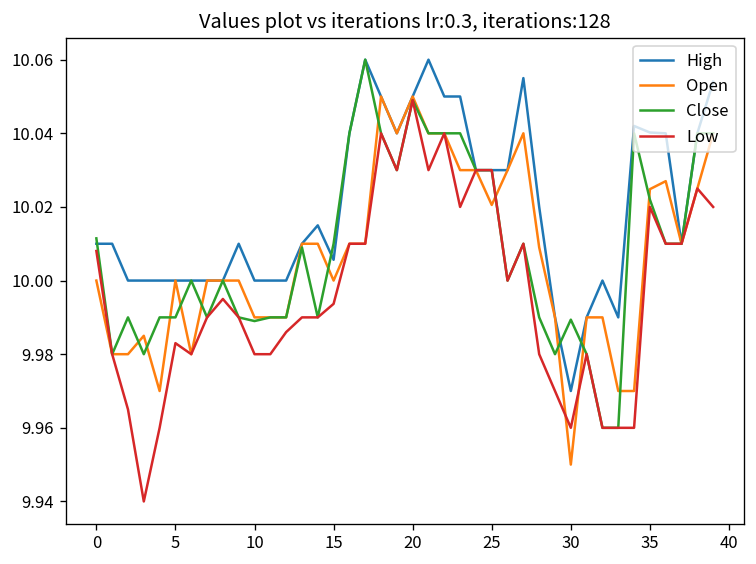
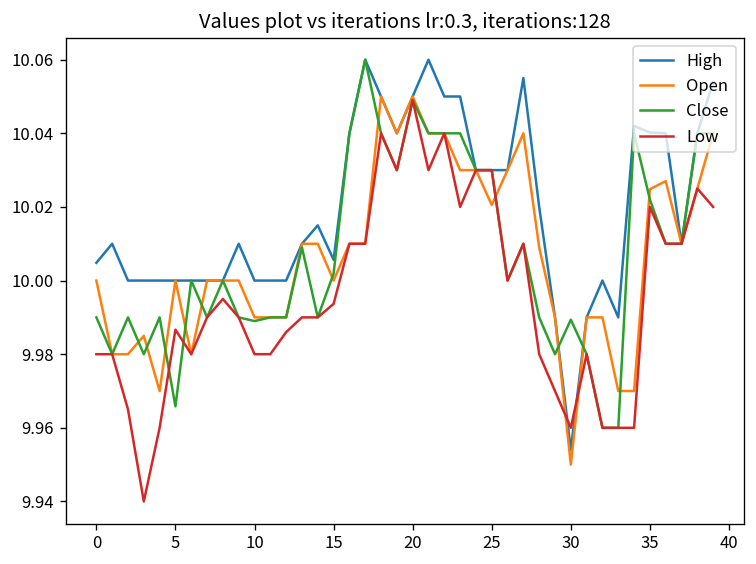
  {
    "High": {
-     "0": 10.010,
+     "0": 10.005,
      "10": 10.000,
      "15": 10.006,
-     "30": 9.970
+     "30": 9.954
    },
    "Open": {
      "0": 10.000,
      "10": 9.990,
      "15": 10.000,
      "25": 10.021,
      "30": 9.950,
      "35": 10.025
    },
    "Close": {
-     "0": 10.011,
-     "5": 9.990,
+     "0": 9.990,
+     "5": 9.966,
      "10": 9.989,
-     "15": 10.010,
+     "15": 10.002,
      "30": 9.989,
      "35": 10.022
    },
    "Low": {
-     "0": 10.008,
-     "5": 9.983,
+     "0": 9.980,
+     "5": 9.987,
      "10": 9.980,
      "15": 9.994,
      "30": 9.960,
      "35": 10.020
    }
  }
